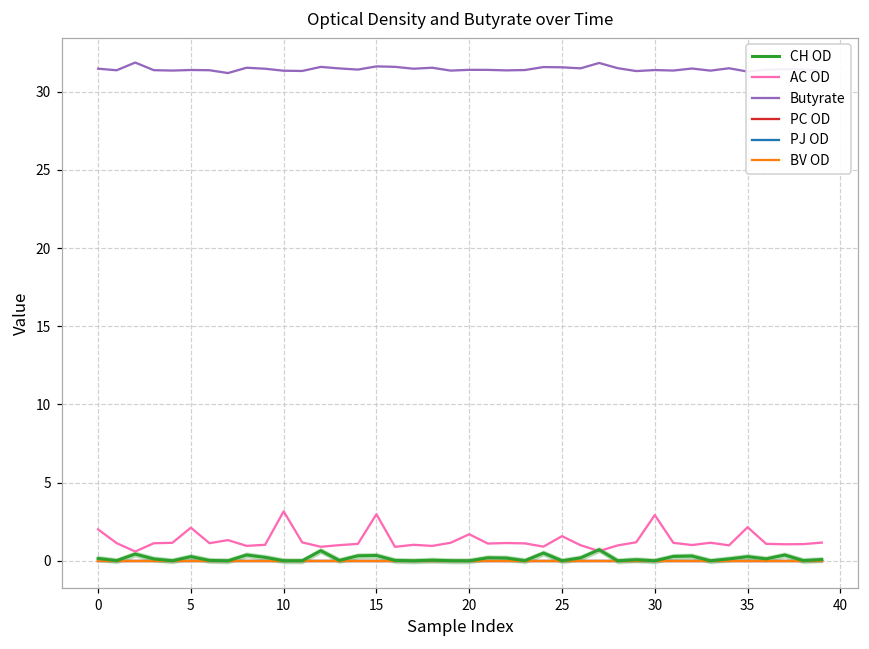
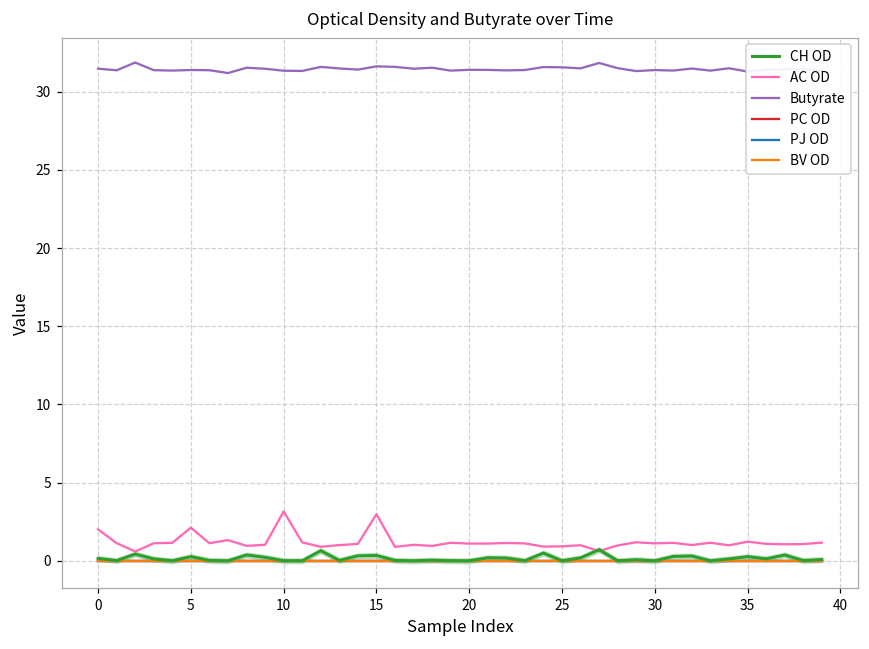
  {
    "AC OD": {
      "0": 2.0,
      "5": 2.1,
      "10": 3.2,
      "15": 3.0,
-     "20": 1.7,
-     "25": 1.6,
-     "30": 2.9,
-     "35": 2.1
+     "20": 1.1,
+     "25": 0.9,
+     "30": 1.1,
+     "35": 1.2
    },
    "Butyrate": {
      "0": 31.5,
      "5": 31.4,
      "10": 31.3,
      "15": 31.6,
      "20": 31.4,
      "25": 31.6,
      "30": 31.4
    },
    "BV OD": {
      "5": 0.0,
      "15": 0.0,
      "35": 0.0
    }
  }
